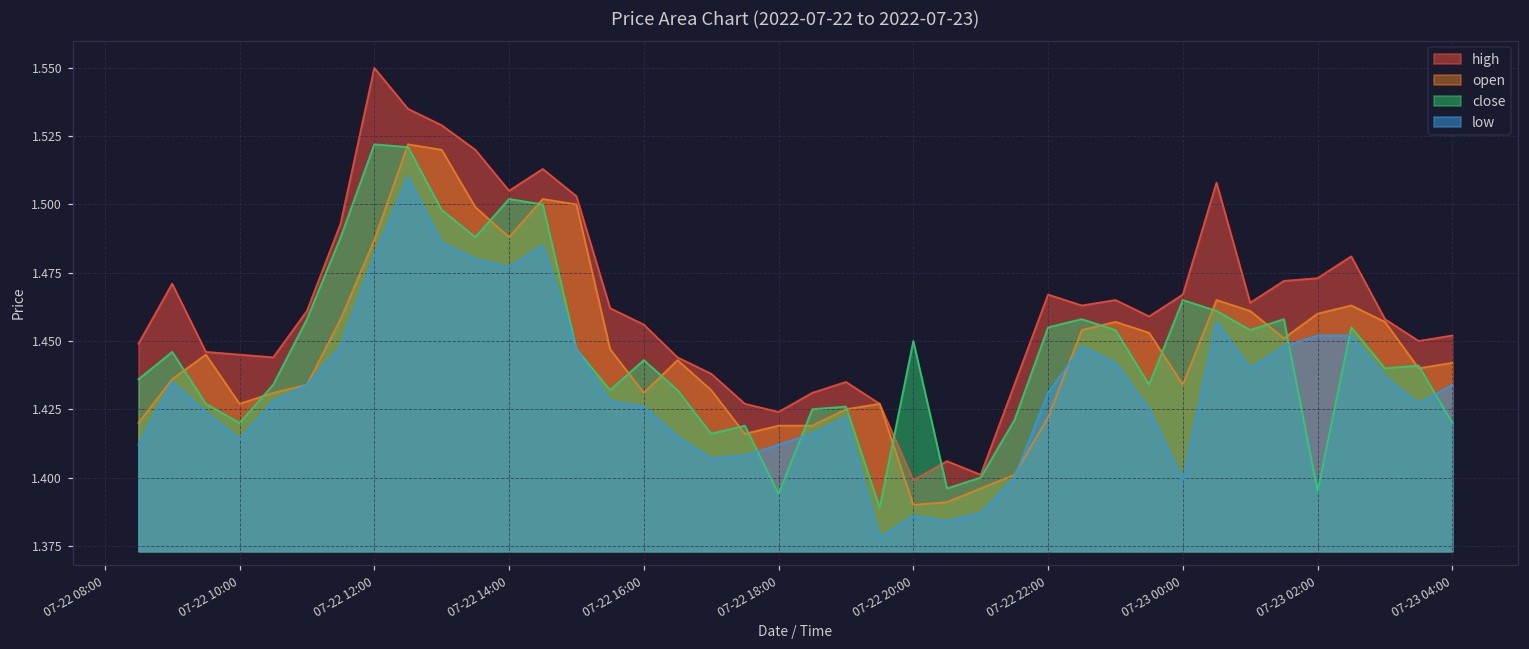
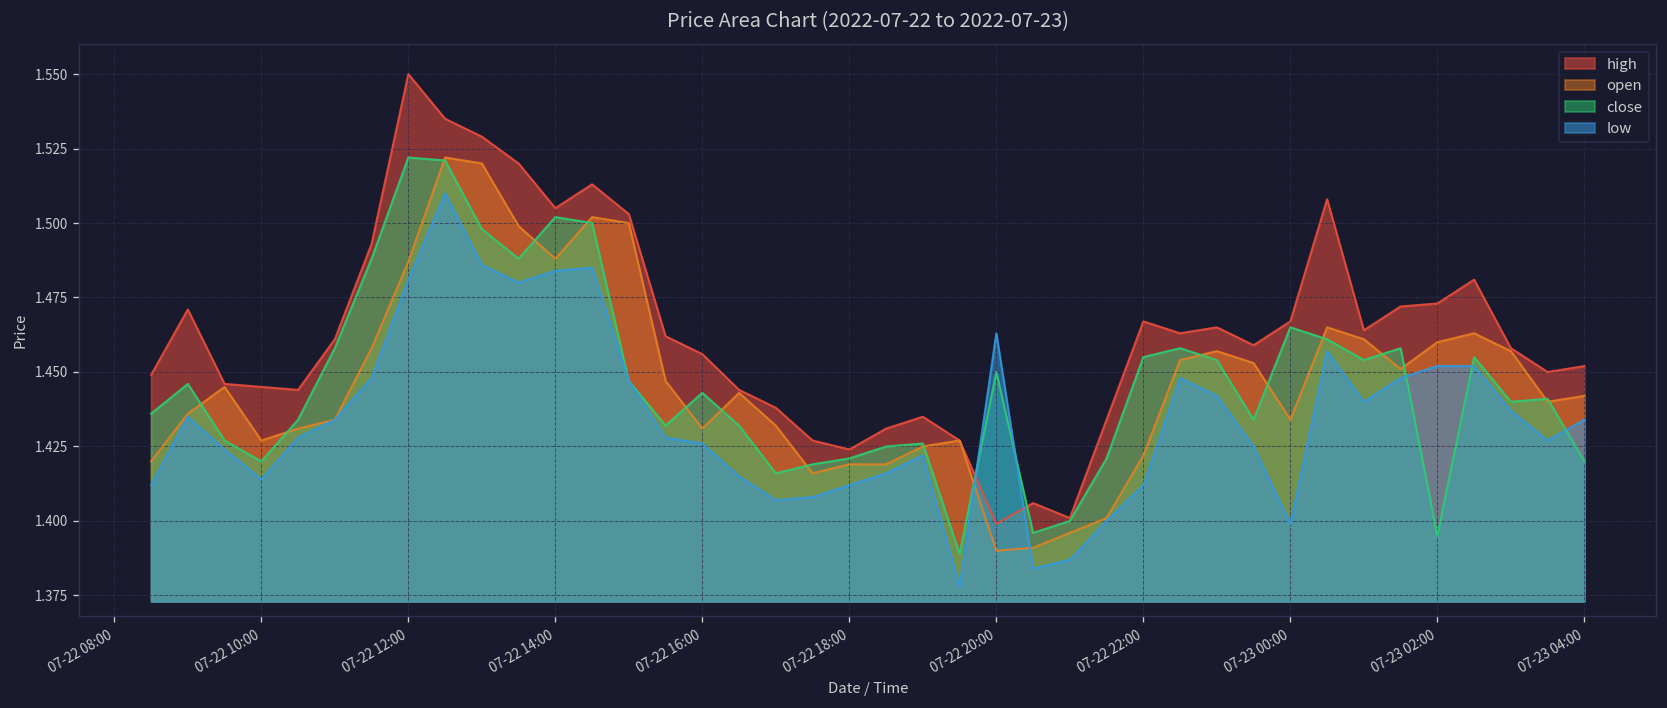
  {
    "close": {
      "07-22 10:00": 1.420,
      "07-22 12:00": 1.522,
      "07-22 14:00": 1.502,
      "07-22 16:00": 1.443,
-     "07-22 18:00": 1.394,
+     "07-22 18:00": 1.421,
      "07-22 20:00": 1.450,
      "07-22 22:00": 1.455,
      "07-23 00:00": 1.465,
      "07-23 02:00": 1.395,
      "07-23 04:00": 1.420
    },
    "low": {
      "07-22 10:00": 1.414,
      "07-22 12:00": 1.481,
-     "07-22 14:00": 1.477,
+     "07-22 14:00": 1.484,
      "07-22 16:00": 1.426,
      "07-22 18:00": 1.412,
-     "07-22 20:00": 1.386,
-     "07-22 22:00": 1.431,
+     "07-22 20:00": 1.463,
+     "07-22 22:00": 1.412,
      "07-23 00:00": 1.399,
      "07-23 02:00": 1.452,
      "07-23 04:00": 1.434
    }
  }
